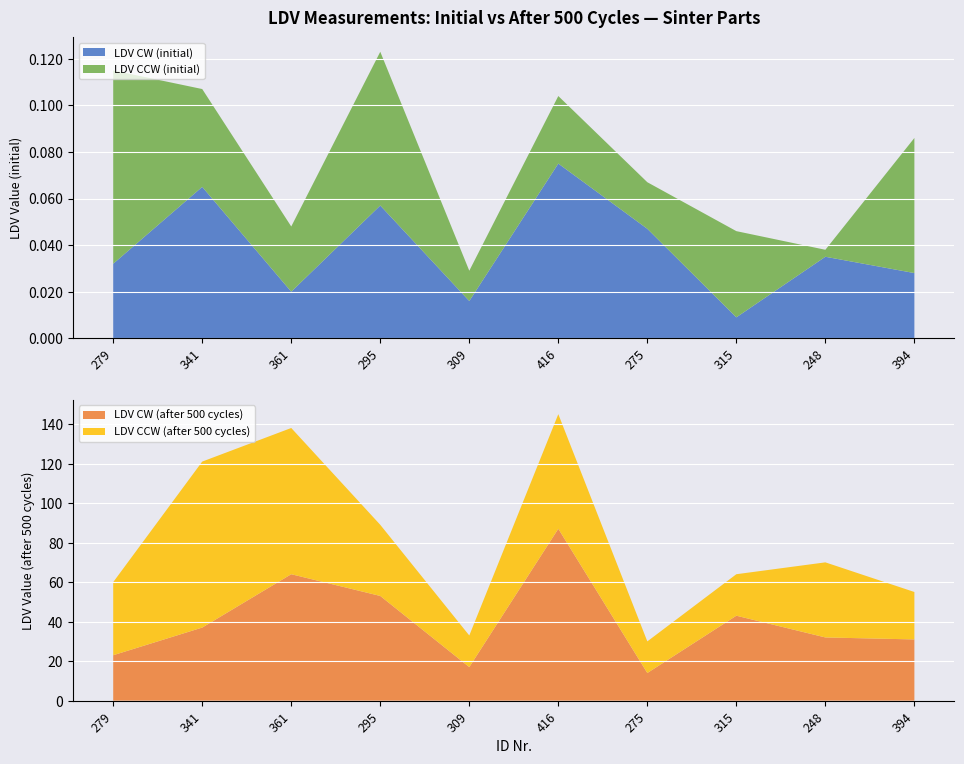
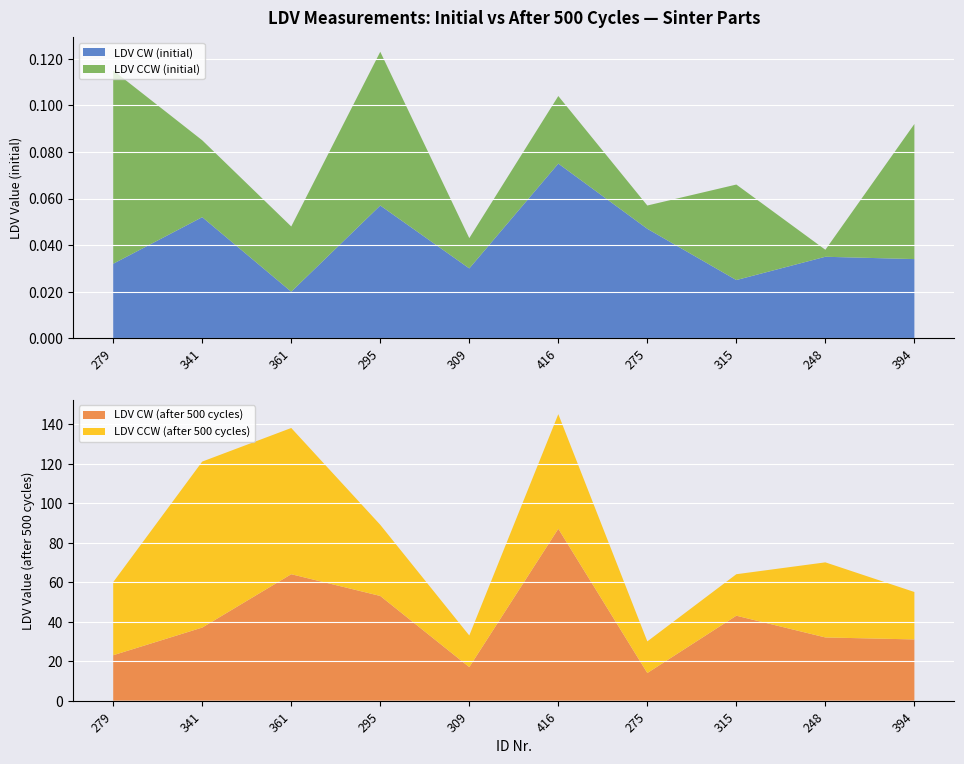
  {
    "LDV Measurements: Initial vs After 500 Cycles — Sinter Parts": {
      "LDV CW (initial)": {
        "279": 0.032,
-       "341": 0.065,
+       "341": 0.052,
        "361": 0.020,
        "295": 0.057,
-       "309": 0.016,
+       "309": 0.030,
        "416": 0.075,
        "275": 0.047,
-       "315": 0.009,
+       "315": 0.025,
        "248": 0.035,
-       "394": 0.028
+       "394": 0.034
      },
      "LDV CCW (initial)": {
-       "341": 0.042,
+       "341": 0.033,
        "361": 0.028,
        "295": 0.066,
        "309": 0.013,
        "416": 0.029,
-       "275": 0.02,
-       "315": 0.037,
+       "275": 0.01,
+       "315": 0.041,
        "248": 0.003,
        "394": 0.058
      }
    }
  }
